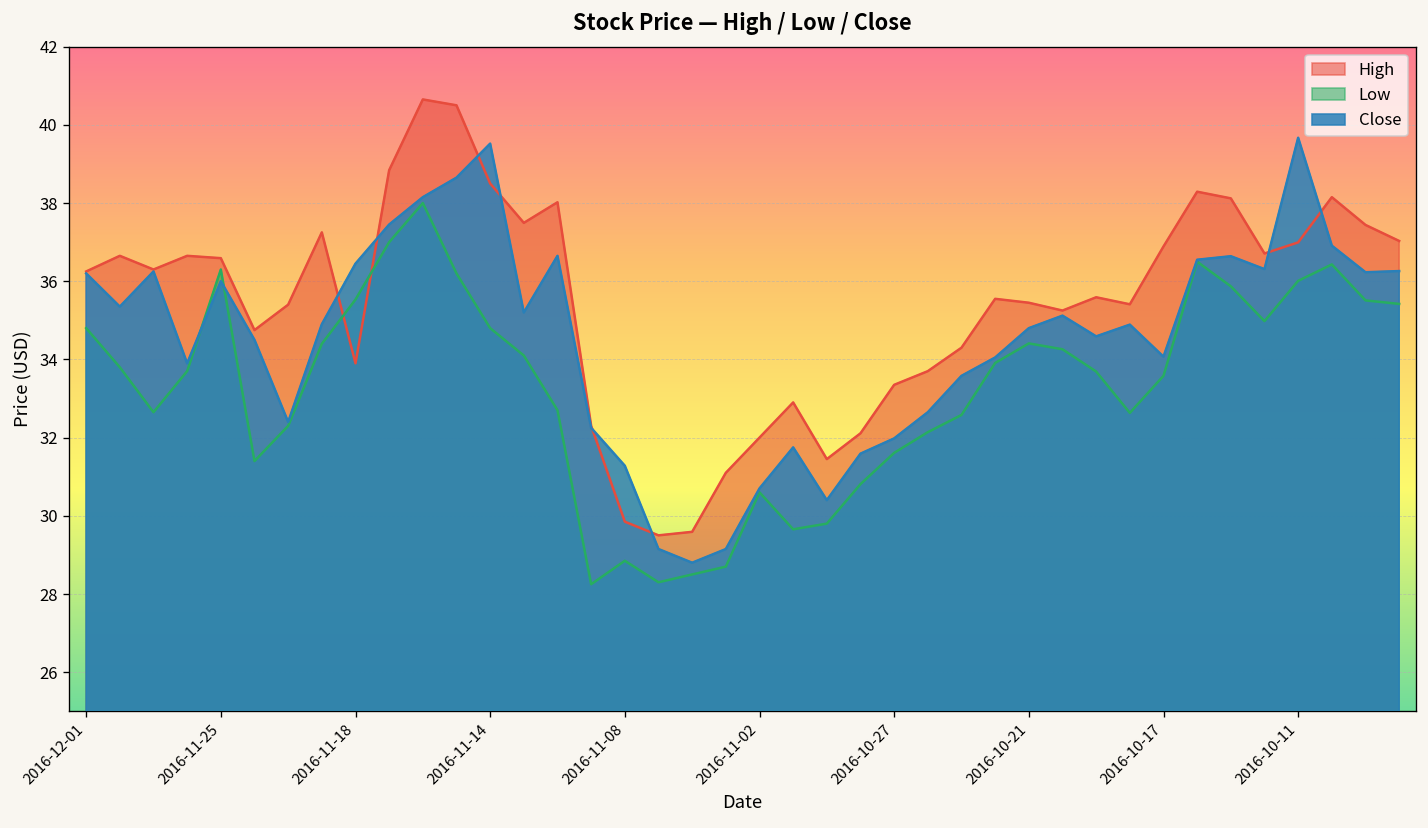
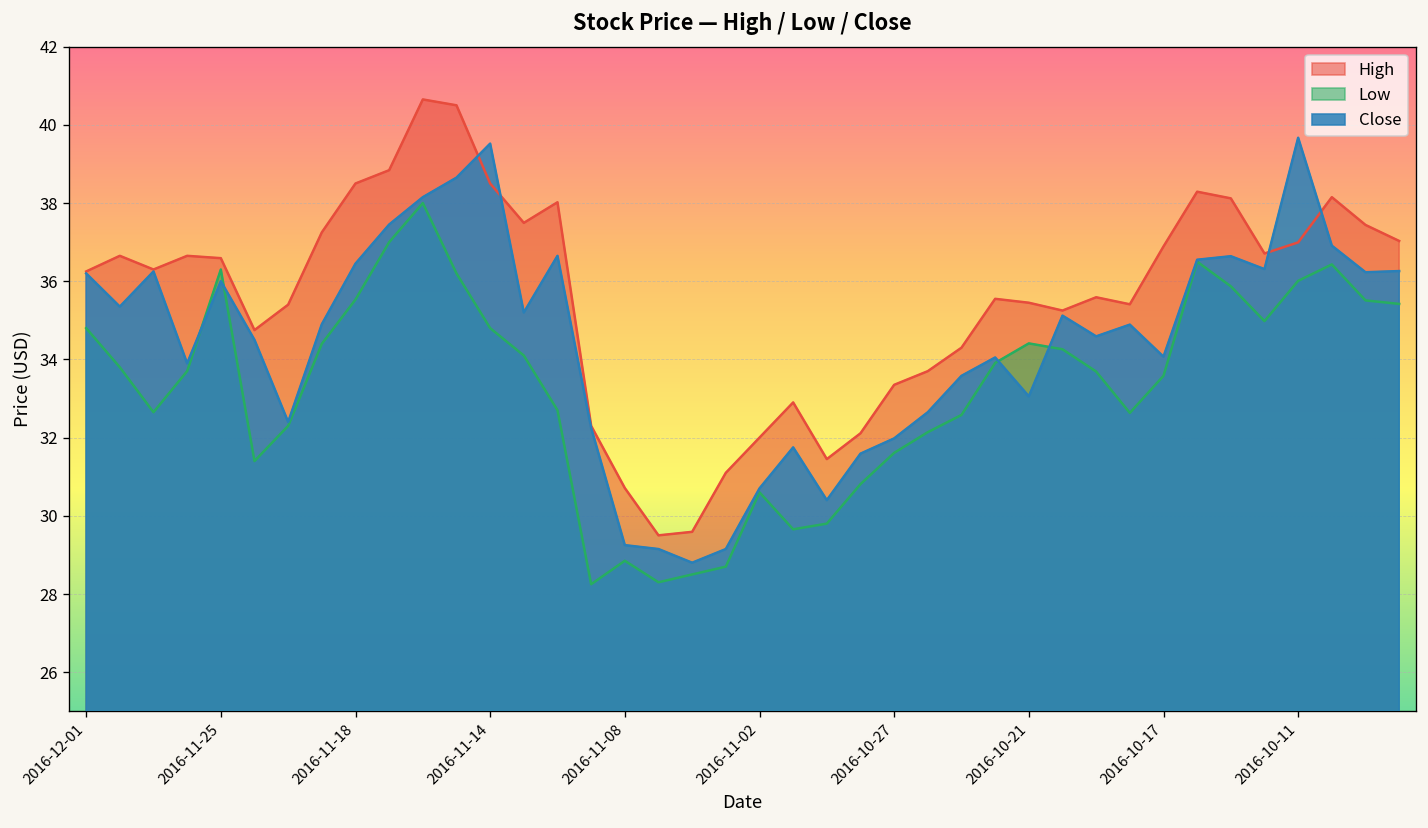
  {
    "High": {
      "2016-11-25": 36.6,
-     "2016-11-18": 33.9,
+     "2016-11-18": 38.5,
      "2016-11-14": 38.5,
-     "2016-11-08": 29.9,
+     "2016-11-08": 30.7,
      "2016-11-02": 32.0,
      "2016-10-27": 33.3,
      "2016-10-21": 35.5,
      "2016-10-17": 36.9,
      "2016-10-11": 37.0
    },
    "Low": {
      "2016-12-01": 34.8,
      "2016-11-25": 36.3,
      "2016-11-18": 35.5,
      "2016-11-14": 34.8,
      "2016-11-08": 28.9,
      "2016-11-02": 30.6,
      "2016-10-27": 31.6,
      "2016-10-21": 34.4,
      "2016-10-17": 33.6,
      "2016-10-11": 36.0
    },
    "Close": {
      "2016-11-25": 36.0,
      "2016-11-18": 36.5,
      "2016-11-14": 39.5,
-     "2016-11-08": 31.3,
+     "2016-11-08": 29.3,
      "2016-11-02": 30.7,
      "2016-10-27": 32.0,
-     "2016-10-21": 34.8,
+     "2016-10-21": 33.1,
      "2016-10-17": 34.1,
      "2016-10-11": 39.7
    }
  }
